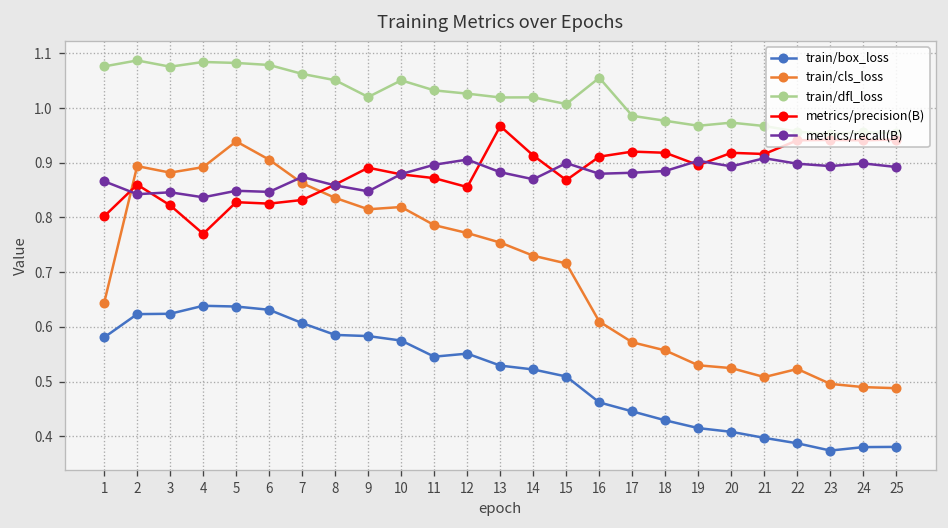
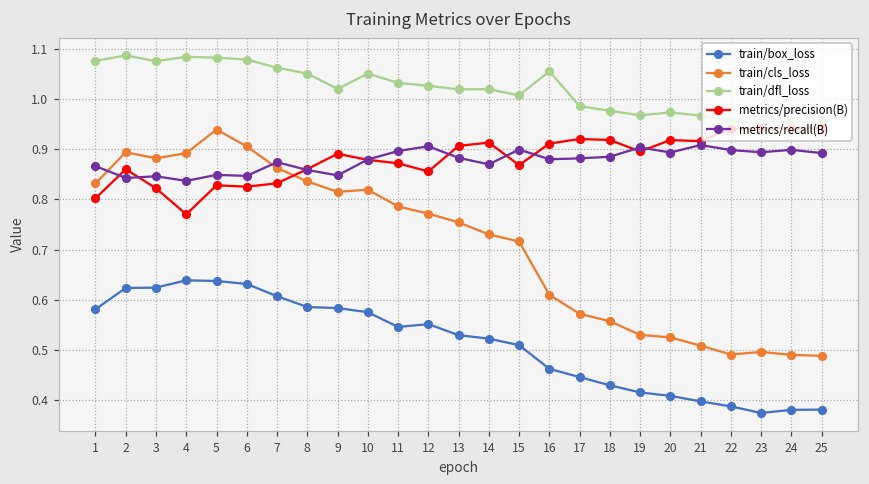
  {
    "train/box_loss": {
      "1": 0.58,
      "2": 0.62,
      "3": 0.62,
      "4": 0.64,
      "5": 0.64,
      "6": 0.63,
      "7": 0.61,
      "8": 0.59,
      "9": 0.58,
      "10": 0.58,
      "11": 0.55,
      "12": 0.55,
      "13": 0.53,
      "14": 0.52,
      "15": 0.51,
      "16": 0.46,
      "17": 0.45,
      "18": 0.43,
      "19": 0.42,
      "20": 0.41,
      "21": 0.40,
      "22": 0.39,
      "23": 0.37,
      "24": 0.38,
      "25": 0.38
    },
    "train/cls_loss": {
-     "1": 0.64,
+     "1": 0.83,
      "2": 0.89,
      "3": 0.88,
      "4": 0.89,
      "5": 0.94,
      "6": 0.91,
      "7": 0.86,
      "8": 0.84,
      "9": 0.81,
      "10": 0.82,
      "11": 0.79,
      "12": 0.77,
      "13": 0.75,
      "14": 0.73,
      "15": 0.72,
      "16": 0.61,
      "17": 0.57,
      "18": 0.56,
      "19": 0.53,
      "20": 0.52,
      "21": 0.51,
-     "22": 0.52,
+     "22": 0.49,
      "23": 0.50,
      "24": 0.49,
      "25": 0.49
    },
    "train/dfl_loss": {
      "1": 1.08,
      "2": 1.09,
      "3": 1.08,
      "4": 1.08,
      "5": 1.08,
      "6": 1.08,
      "7": 1.06,
      "8": 1.05,
      "9": 1.02,
      "10": 1.05,
      "11": 1.03,
      "12": 1.03,
      "13": 1.02,
      "14": 1.02,
      "15": 1.01,
      "16": 1.06,
      "17": 0.99,
      "18": 0.98,
      "19": 0.97,
      "20": 0.97,
      "21": 0.97
    },
    "metrics/precision(B)": {
      "1": 0.80,
      "2": 0.86,
      "3": 0.82,
      "4": 0.77,
      "5": 0.83,
      "6": 0.83,
      "7": 0.83,
      "9": 0.89,
      "11": 0.87,
      "12": 0.86,
-     "13": 0.97,
+     "13": 0.91,
      "14": 0.91,
      "15": 0.87,
      "16": 0.91,
      "17": 0.92,
      "18": 0.92,
      "19": 0.90,
      "20": 0.92,
      "21": 0.92
    },
    "metrics/recall(B)": {
      "1": 0.87,
      "2": 0.84,
      "3": 0.85,
      "4": 0.84,
      "5": 0.85,
      "6": 0.85,
      "7": 0.87,
      "9": 0.85,
      "11": 0.90,
      "12": 0.91,
      "13": 0.88,
      "14": 0.87,
      "15": 0.90,
      "16": 0.88,
      "17": 0.88,
      "18": 0.88,
      "19": 0.90,
      "20": 0.89,
      "21": 0.91,
      "22": 0.90,
      "23": 0.89,
      "24": 0.90,
      "25": 0.89
    }
  }
